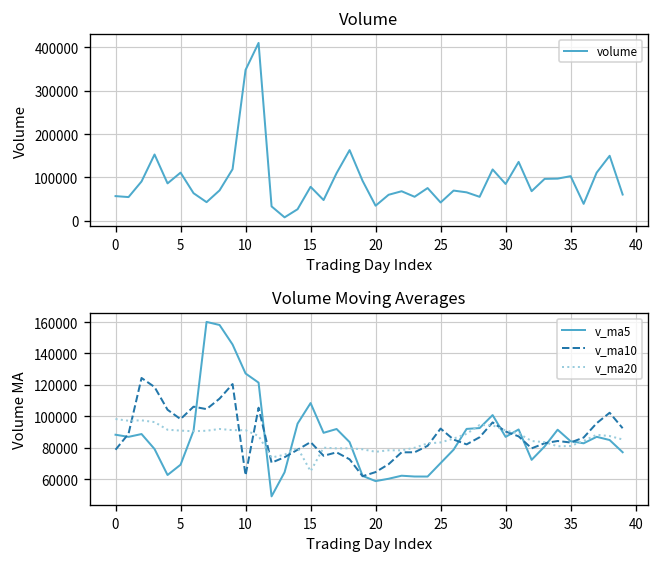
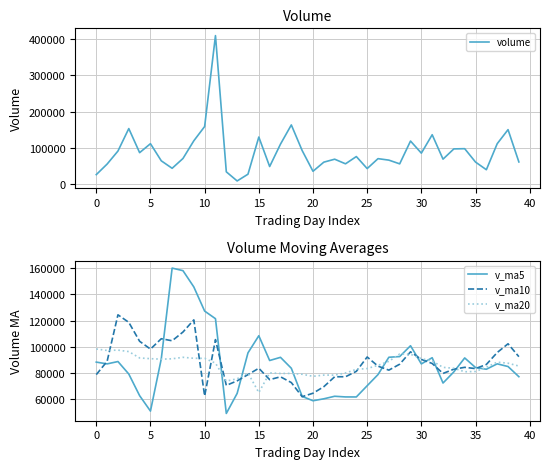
  {
    "Volume": {
-     "0": 60000,
+     "0": 30000,
      "5": 110000,
-     "10": 350000,
-     "15": 80000,
+     "10": 160000,
+     "15": 130000,
      "20": 30000,
      "25": 40000,
      "30": 80000,
-     "35": 100000
+     "35": 60000
    },
    "Volume Moving Averages": {
      "v_ma5": {
        "0": 88000,
-       "5": 69000,
+       "5": 51000,
        "10": 127000,
        "15": 108000,
        "20": 59000,
        "25": 70000,
        "30": 87000
      },
      "v_ma10": {
        "0": 79000,
        "5": 98000,
        "10": 62000,
        "15": 84000,
        "20": 64000,
        "25": 92000
      },
      "v_ma20": {
        "0": 98000,
        "5": 91000,
        "10": 91000,
        "15": 65000,
        "20": 77000,
        "25": 83000,
        "35": 81000
      }
    }
  }
